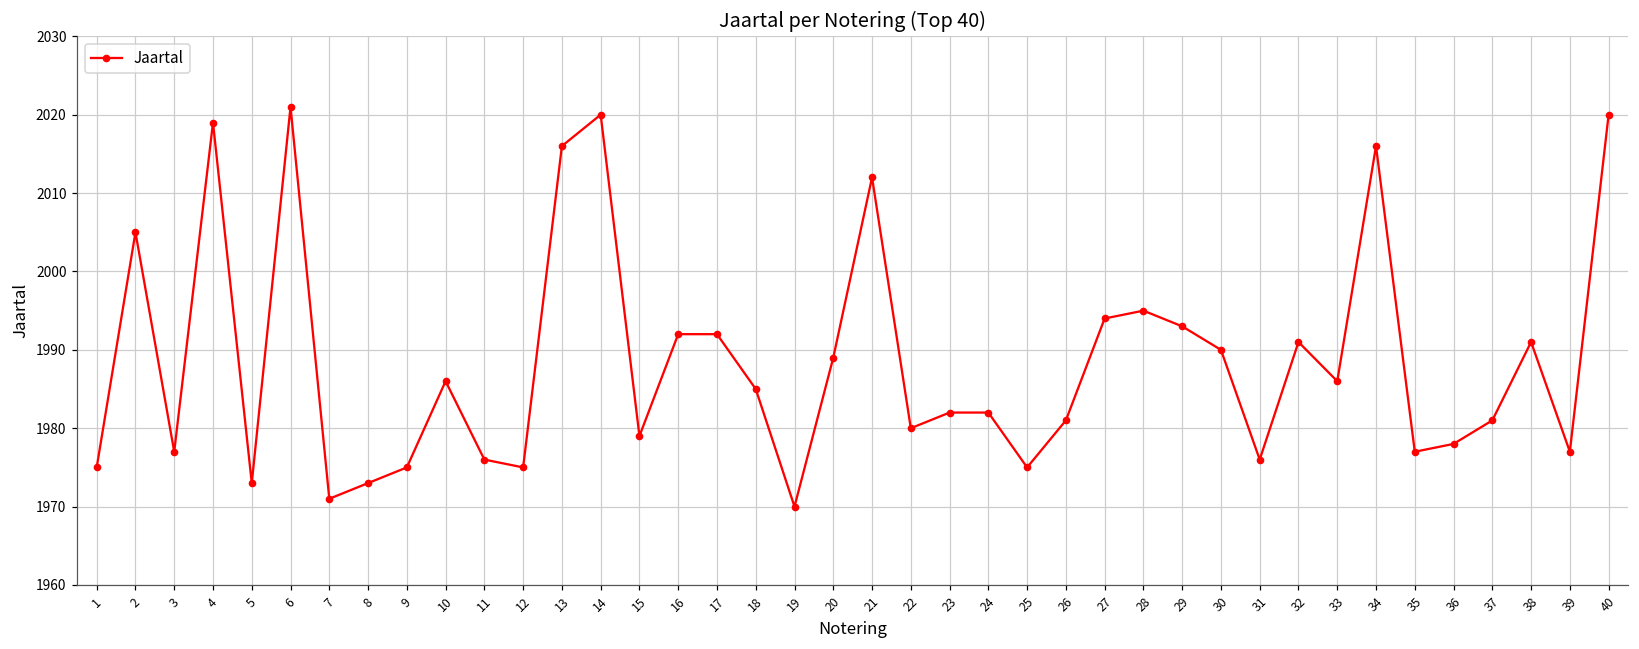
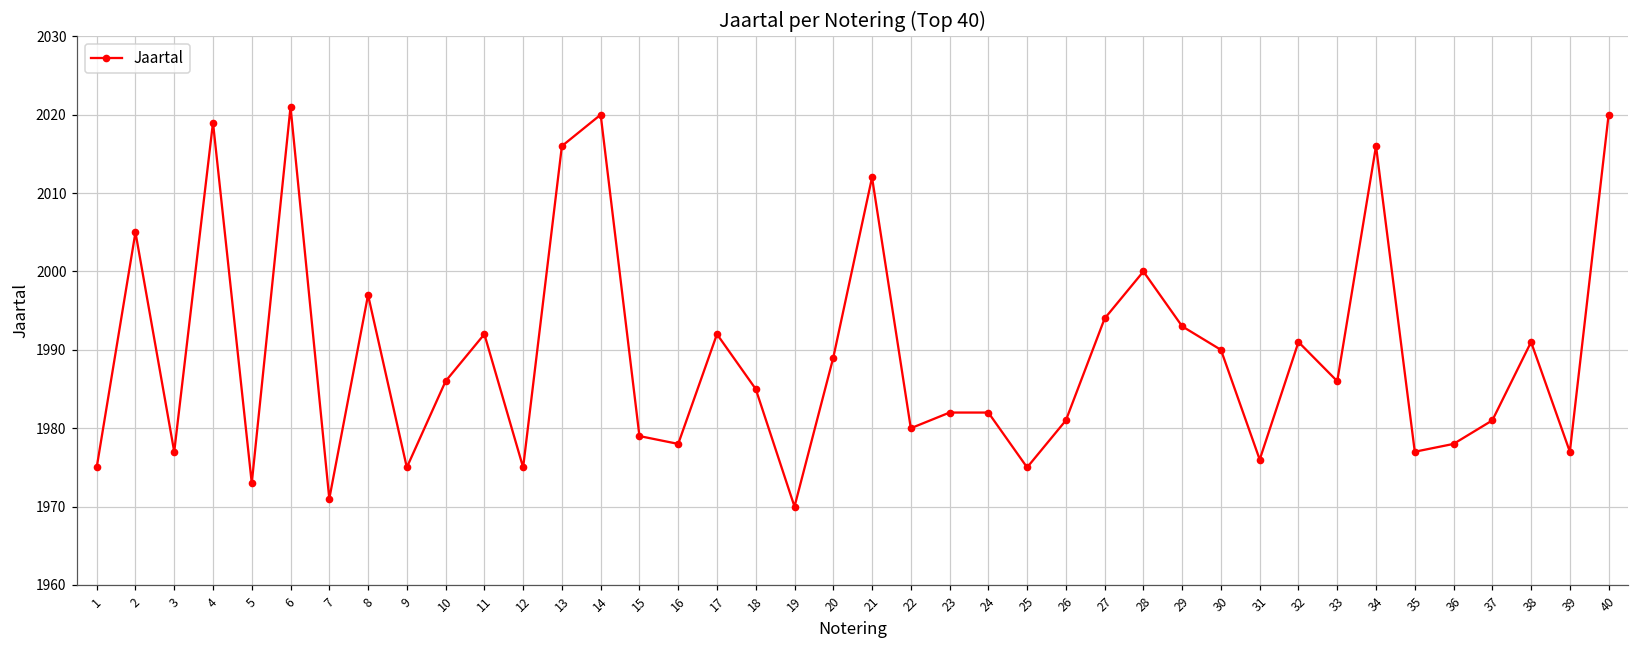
  {
    "1": 1975,
    "2": 2005,
    "3": 1977,
    "4": 2019,
    "5": 1973,
    "6": 2021,
    "7": 1971,
-   "8": 1973,
+   "8": 1997,
    "9": 1975,
    "10": 1986,
-   "11": 1976,
+   "11": 1992,
    "12": 1975,
    "13": 2016,
    "14": 2020,
    "15": 1979,
-   "16": 1992,
+   "16": 1978,
    "17": 1992,
    "18": 1985,
    "19": 1970,
    "20": 1989,
    "21": 2012,
    "22": 1980,
    "23": 1982,
    "24": 1982,
    "25": 1975,
    "26": 1981,
    "27": 1994,
-   "28": 1995,
+   "28": 2000,
    "29": 1993,
    "30": 1990,
    "31": 1976,
    "32": 1991,
    "33": 1986,
    "34": 2016,
    "35": 1977,
    "36": 1978,
    "37": 1981,
    "38": 1991,
    "39": 1977,
    "40": 2020
  }
